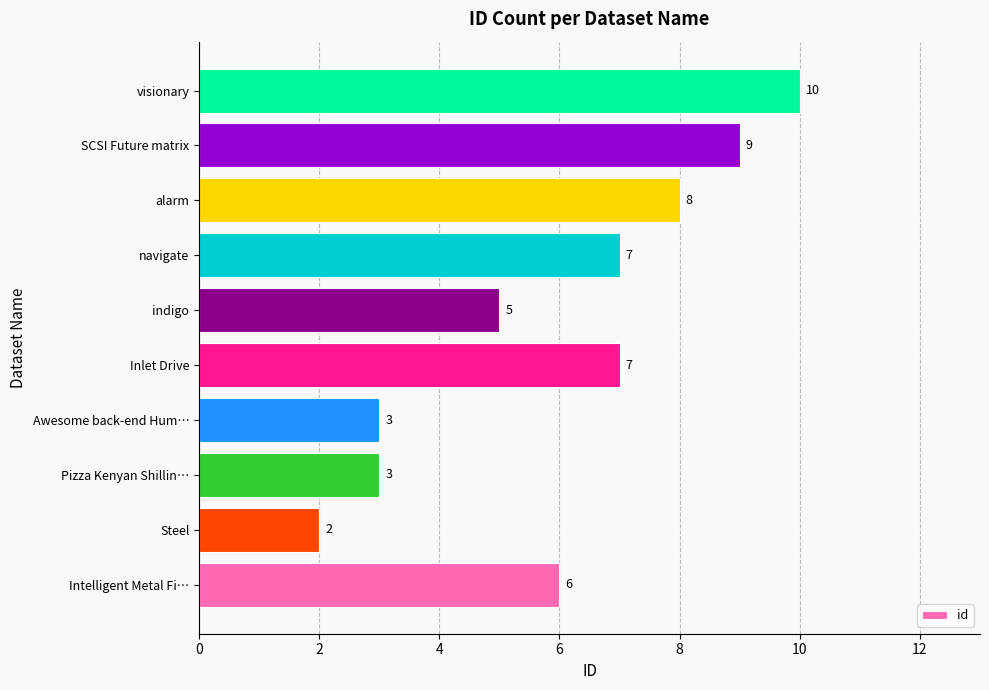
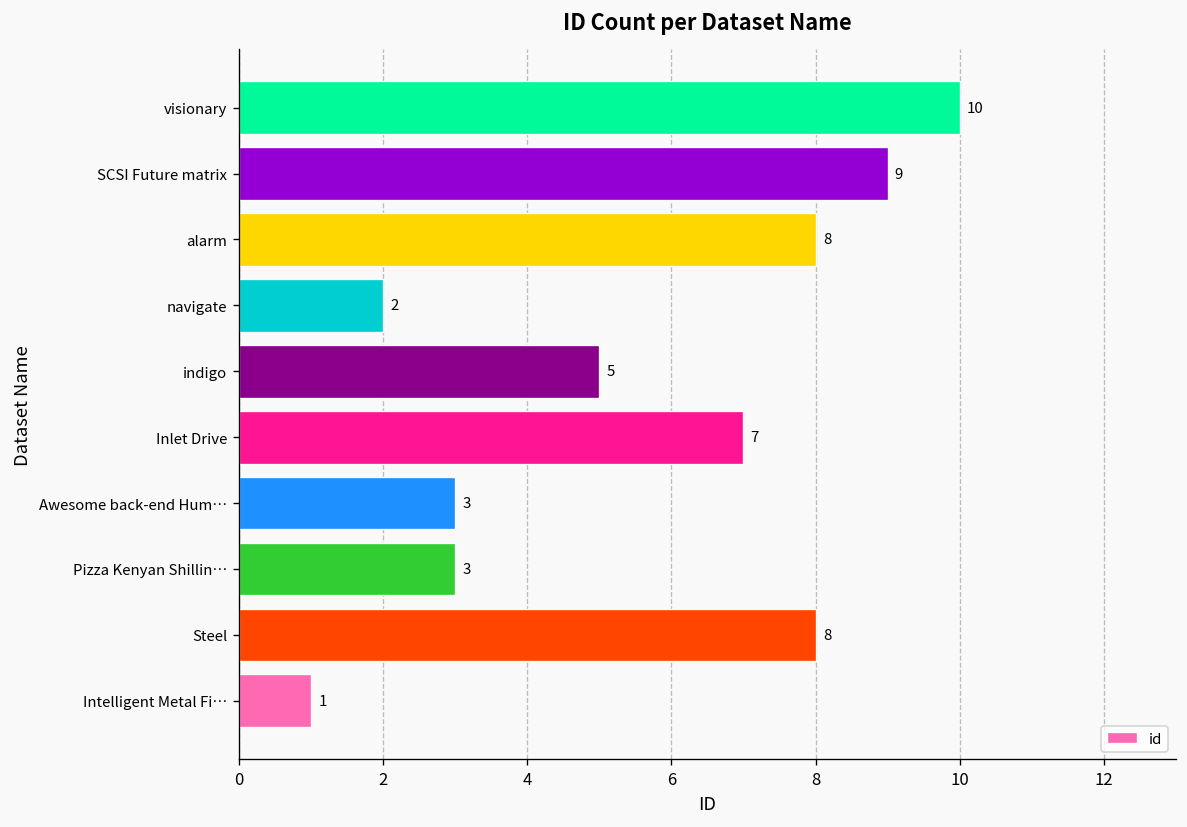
  {
    "visionary": 10,
    "SCSI Future matrix": 9,
    "alarm": 8,
-   "navigate": 7,
+   "navigate": 2,
    "indigo": 5,
    "Inlet Drive": 7,
    "Awesome back-end Hum…": 3,
    "Pizza Kenyan Shillin…": 3,
-   "Steel": 2,
-   "Intelligent Metal Fi…": 6
+   "Steel": 8,
+   "Intelligent Metal Fi…": 1
  }
